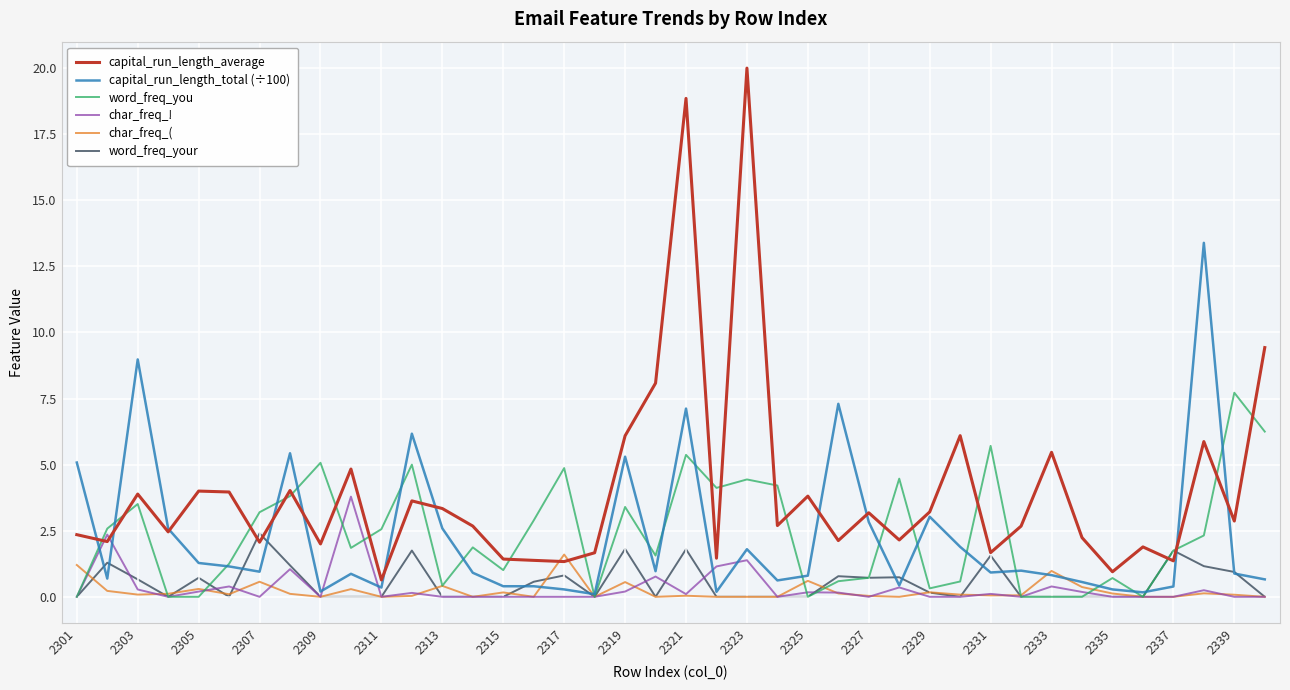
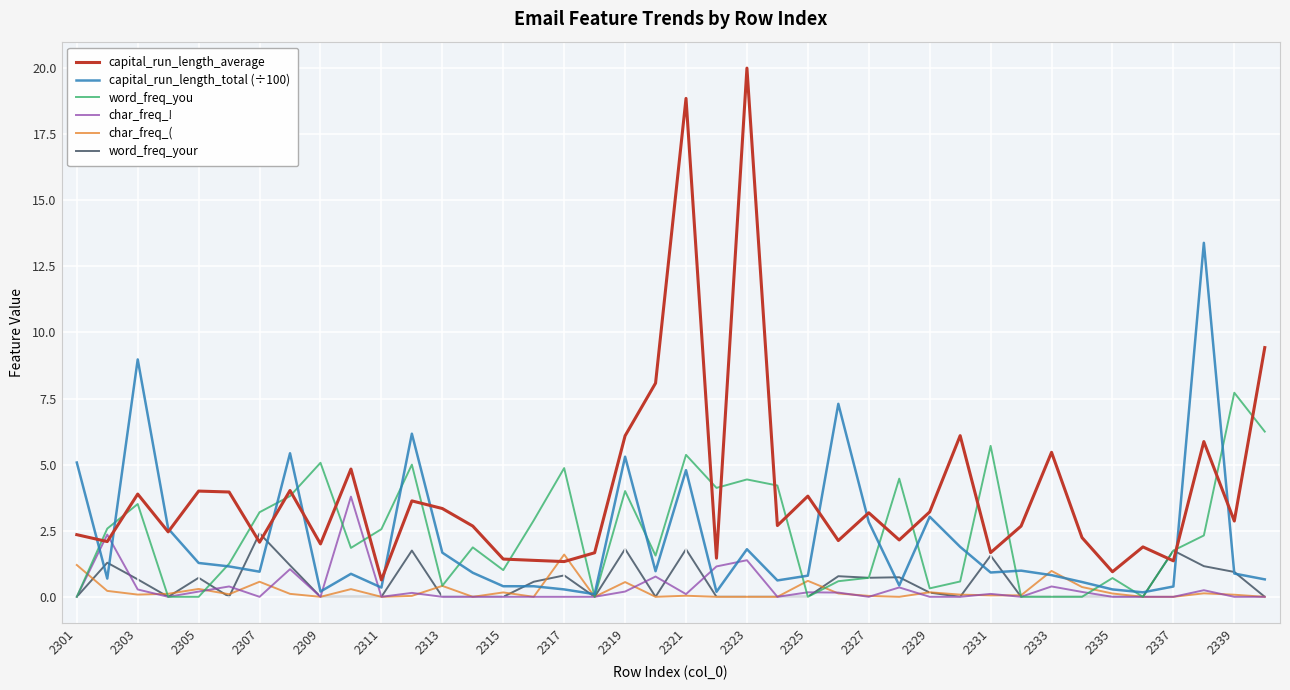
  {
    "capital_run_length_average": {
      "2301": 2.4,
      "2303": 3.9,
      "2305": 4.0,
      "2307": 2.1,
      "2309": 2.0,
      "2311": 0.6,
      "2313": 3.3,
      "2315": 1.4,
      "2317": 1.3,
      "2319": 6.1,
      "2321": 18.9,
      "2323": 20.0,
      "2325": 3.8,
      "2327": 3.2,
      "2329": 3.2,
      "2331": 1.7,
      "2333": 5.5,
      "2335": 0.9,
      "2337": 1.4,
      "2339": 2.9
    },
    "capital_run_length_total (÷100)": {
      "2301": 5.1,
      "2303": 9.0,
      "2305": 1.3,
      "2307": 1.0,
      "2309": 0.2,
      "2311": 0.4,
-     "2313": 2.6,
+     "2313": 1.7,
      "2315": 0.4,
      "2317": 0.3,
      "2319": 5.3,
-     "2321": 7.1,
+     "2321": 4.8,
      "2323": 1.8,
      "2325": 0.8,
      "2327": 2.8,
      "2329": 3.0,
      "2331": 0.9,
      "2333": 0.8,
      "2335": 0.3,
      "2337": 0.4
    },
    "word_freq_you": {
      "2303": 3.5,
      "2305": 0.0,
      "2307": 3.2,
      "2309": 5.1,
      "2311": 2.6,
      "2315": 1.0,
      "2317": 4.9,
-     "2319": 3.4,
+     "2319": 4.0,
      "2321": 5.4,
      "2323": 4.4,
      "2329": 0.3,
      "2331": 5.7,
      "2335": 0.7,
      "2339": 7.7
    },
    "char_freq_!": {
      "2303": 0.3,
      "2305": 0.2,
      "2307": 0.0,
      "2317": 0.0,
      "2319": 0.2,
      "2323": 1.4,
      "2325": 0.2,
      "2329": 0.0,
      "2333": 0.4
    },
    "char_freq_(": {
      "2301": 1.2,
      "2303": 0.1,
      "2305": 0.3,
      "2307": 0.6,
      "2315": 0.2,
      "2317": 1.6,
      "2319": 0.6,
      "2325": 0.6,
      "2333": 1.0,
      "2335": 0.1
    },
    "word_freq_your": {
      "2303": 0.7,
      "2305": 0.7,
      "2307": 2.4,
      "2317": 0.8,
      "2319": 1.8,
      "2321": 1.8,
      "2331": 1.6
    }
  }
